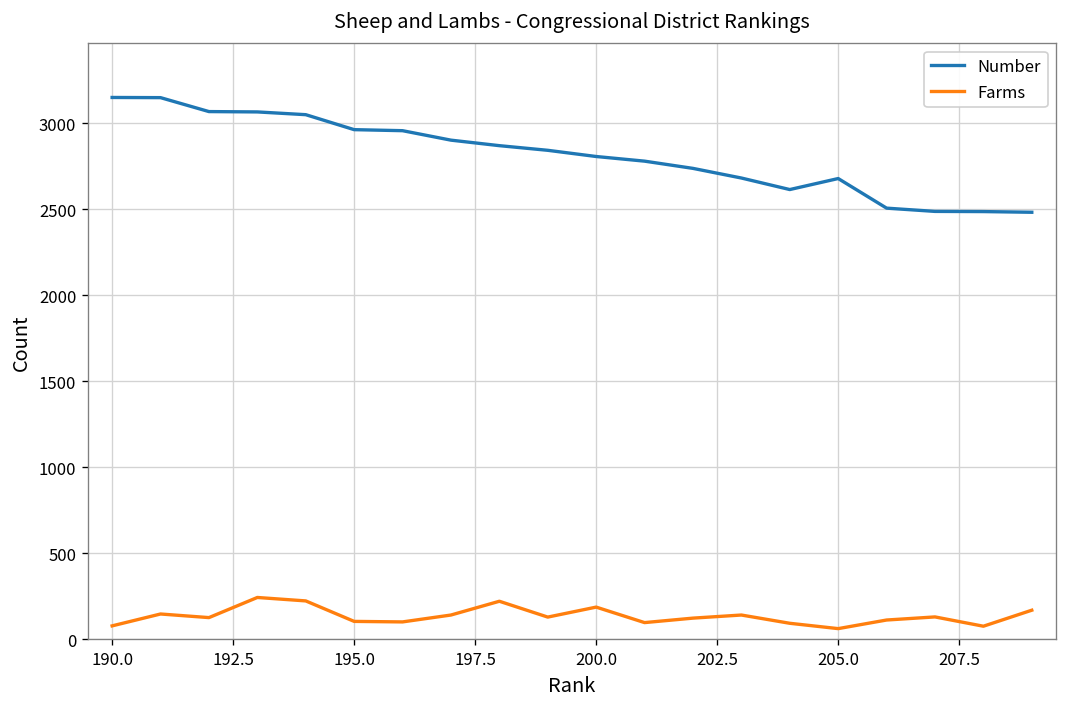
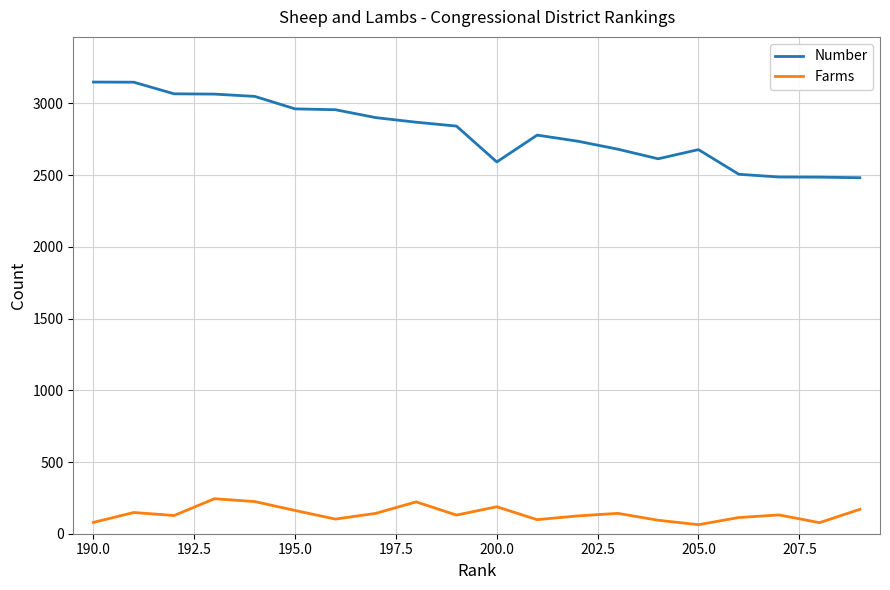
  {
    "Number": {
      "190.0": 3150,
      "195.0": 2960,
-     "200.0": 2810,
+     "200.0": 2590,
      "205.0": 2680
    },
    "Farms": {
      "190.0": 80,
-     "195.0": 110,
+     "195.0": 160,
      "200.0": 190,
      "205.0": 60
    }
  }
